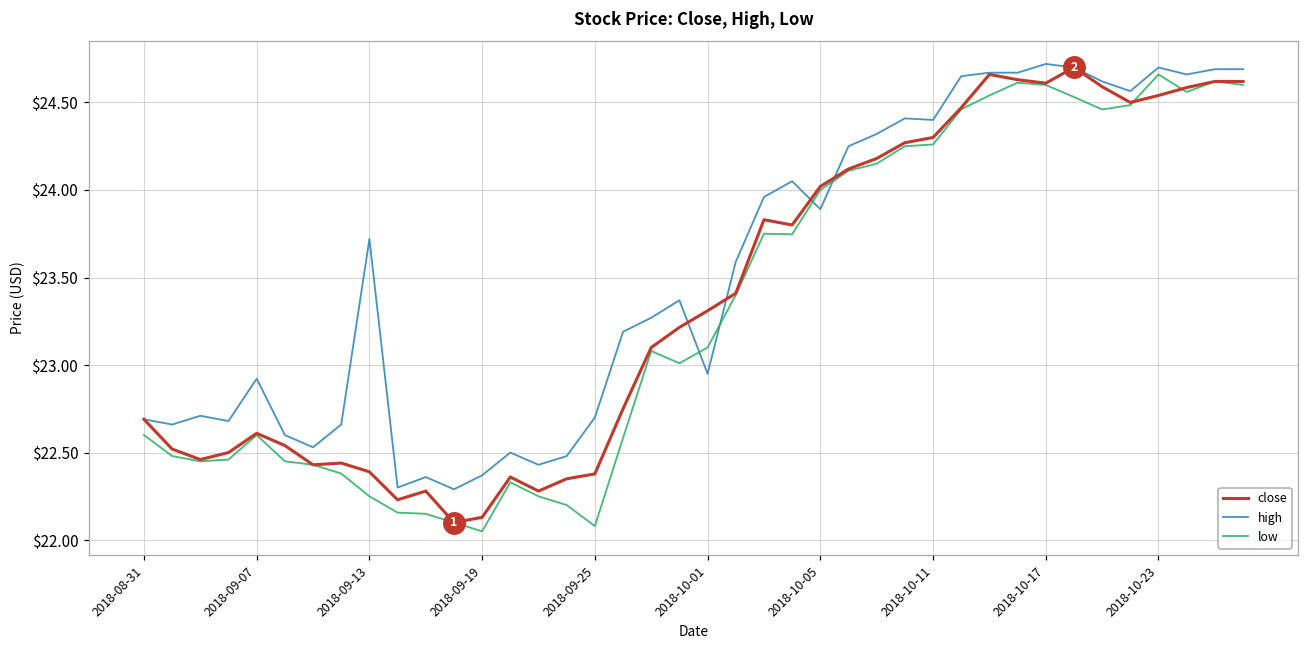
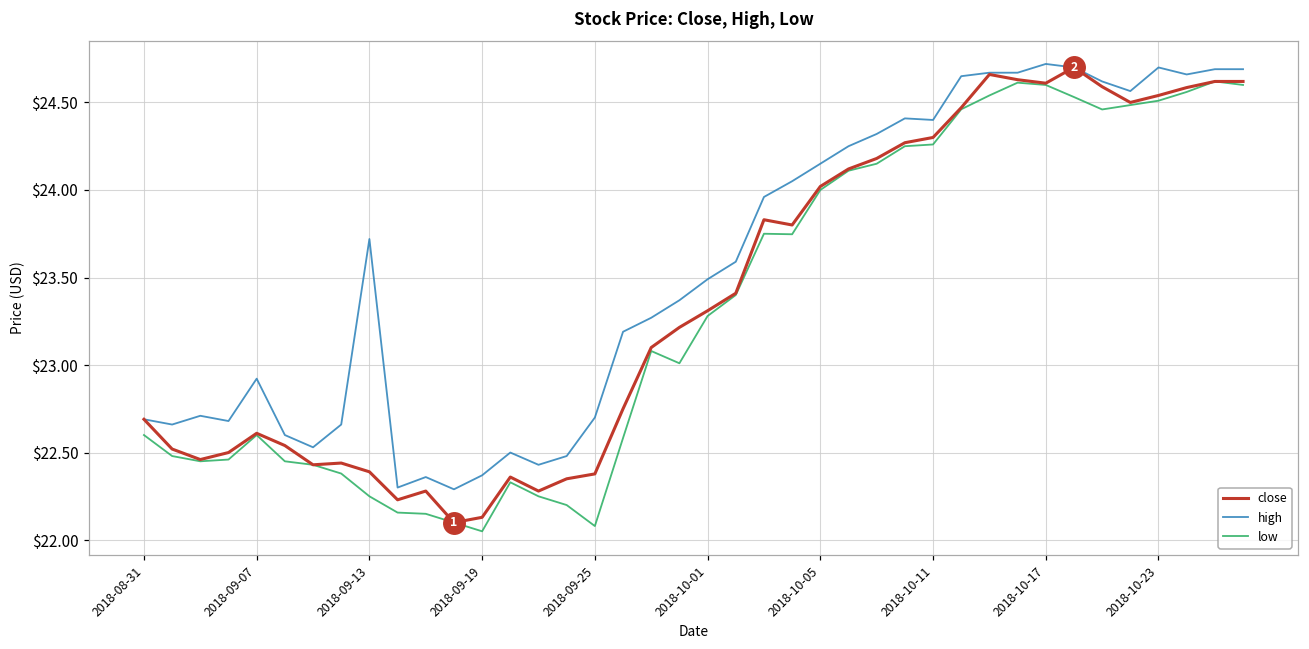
  {
    "high": {
      "2018-09-07": "$22.92",
      "2018-09-13": "$23.72",
      "2018-09-19": "$22.37",
      "2018-09-25": "$22.70",
-     "2018-10-01": "$22.95",
-     "2018-10-05": "$23.89",
+     "2018-10-01": "$23.49",
+     "2018-10-05": "$24.15",
      "2018-10-11": "$24.40",
      "2018-10-17": "$24.72",
      "2018-10-23": "$24.70"
    },
    "low": {
      "2018-08-31": "$22.60",
      "2018-09-13": "$22.25",
      "2018-09-19": "$22.05",
      "2018-09-25": "$22.08",
-     "2018-10-01": "$23.10",
+     "2018-10-01": "$23.28",
      "2018-10-05": "$24.00",
      "2018-10-11": "$24.26",
-     "2018-10-23": "$24.66"
+     "2018-10-23": "$24.51"
    }
  }
